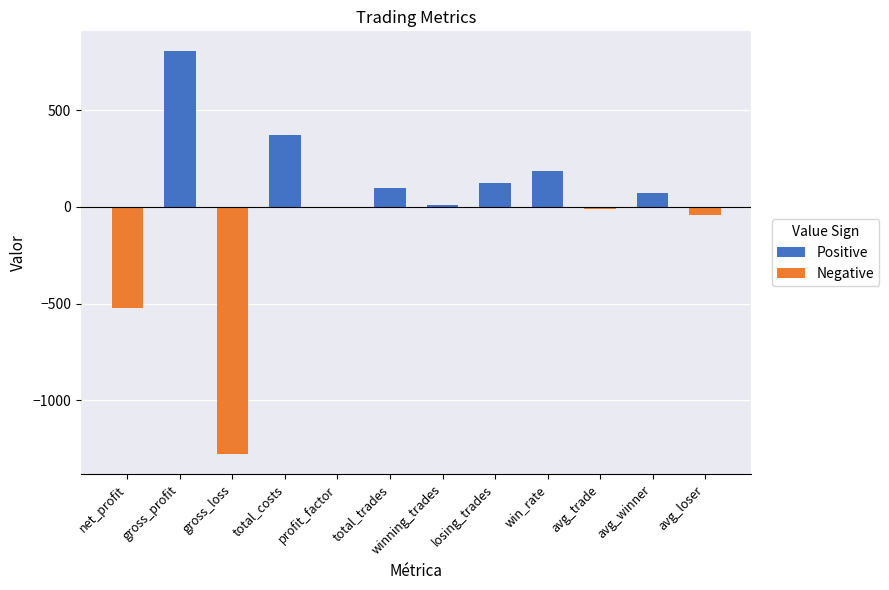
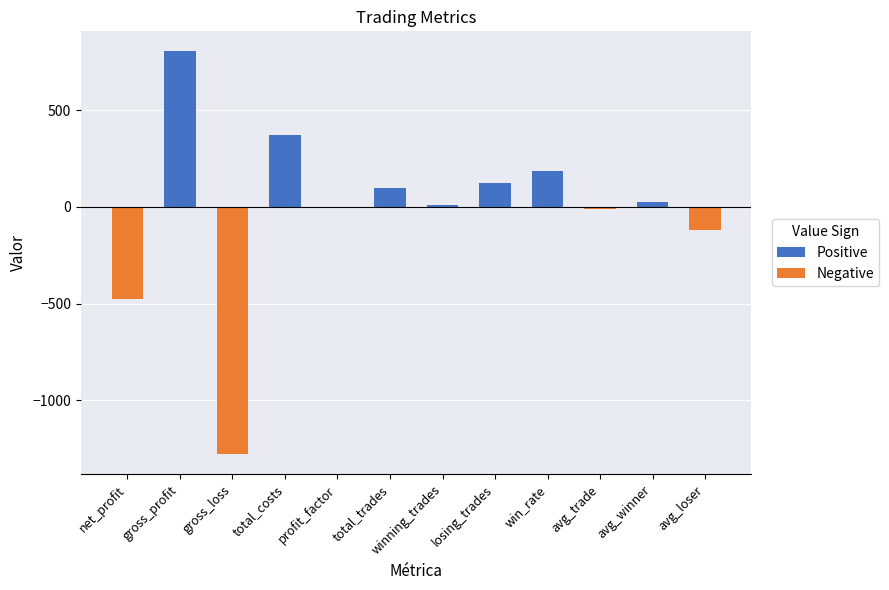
  {
    "Positive": {
      "net_profit": 0,
      "gross_profit": 800,
      "gross_loss": 0,
      "total_costs": 370,
      "total_trades": 100,
      "losing_trades": 130,
      "win_rate": 180,
      "avg_trade": 0,
-     "avg_winner": 70,
+     "avg_winner": 30,
      "avg_loser": 0
    },
    "Negative": {
-     "net_profit": -520,
+     "net_profit": -470,
      "gross_profit": 0,
      "gross_loss": -1280,
      "total_costs": 0,
      "profit_factor": 0,
      "total_trades": 0,
      "winning_trades": 0,
      "losing_trades": 0,
      "win_rate": 0,
      "avg_winner": 0,
-     "avg_loser": -40
+     "avg_loser": -120
    }
  }
